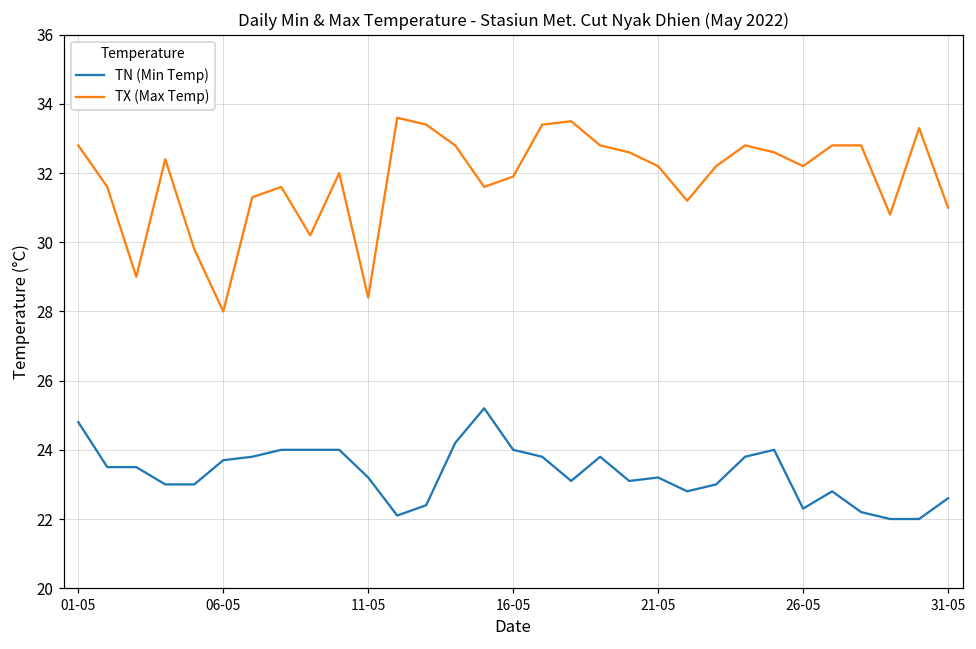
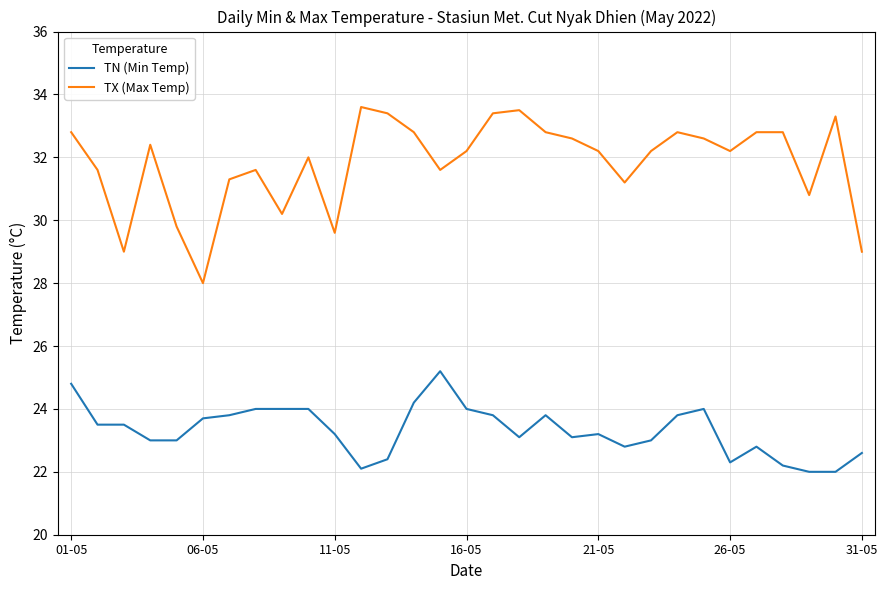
  {
    "TN (Min Temp)": {
      "01-05": 24.8,
      "06-05": 23.7,
      "11-05": 23.2,
      "16-05": 24.0,
      "21-05": 23.2,
      "26-05": 22.3,
      "31-05": 22.6
    },
    "TX (Max Temp)": {
      "01-05": 32.8,
      "06-05": 28.0,
-     "11-05": 28.4,
-     "16-05": 31.9,
+     "11-05": 29.6,
+     "16-05": 32.2,
      "21-05": 32.2,
      "26-05": 32.2,
-     "31-05": 31
+     "31-05": 29
    }
  }
